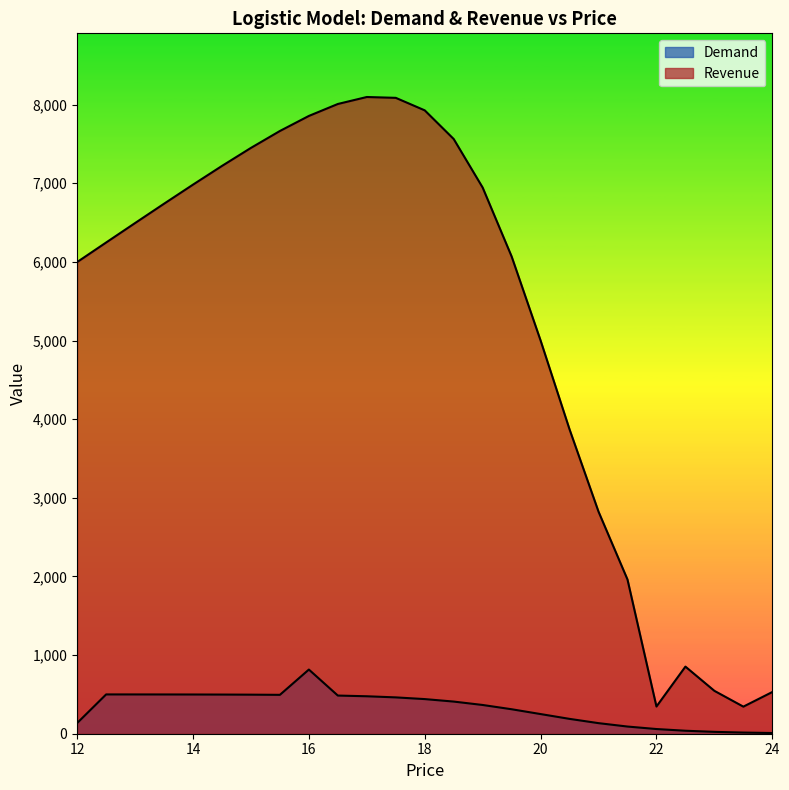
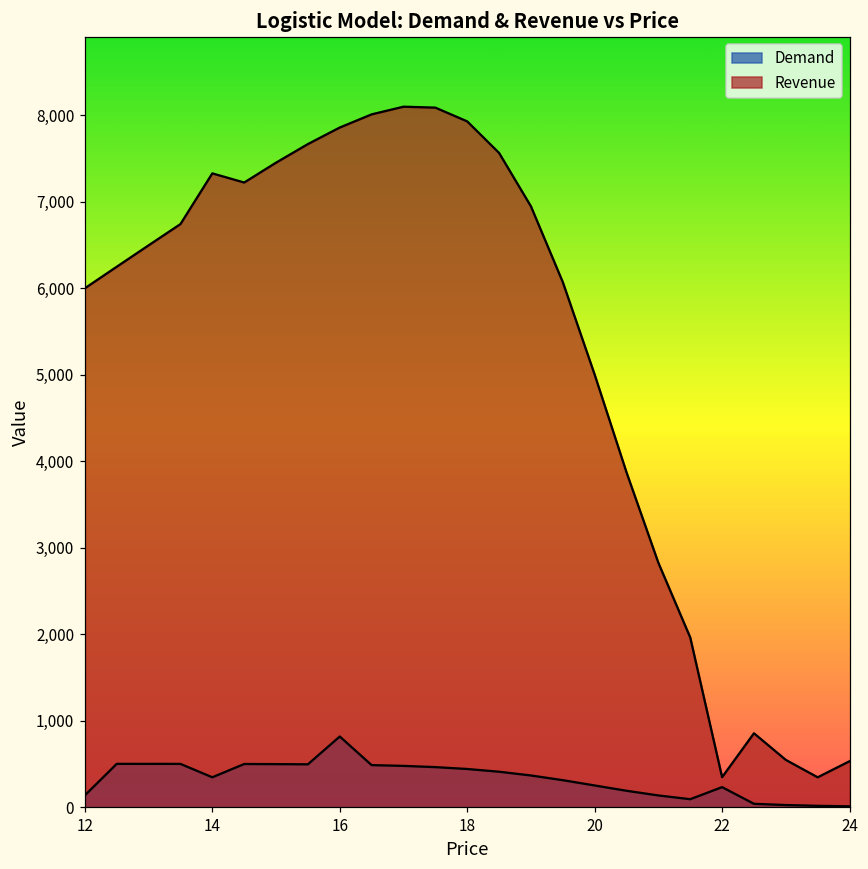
  {
    "Demand": {
      "12": "100",
-     "14": "500",
+     "14": "300",
      "16": "800",
      "18": "400",
      "20": "300",
-     "22": "100",
+     "22": "200",
      "24": "0"
    },
    "Revenue": {
      "12": "6,000",
-     "14": "7,000",
+     "14": "7,300",
      "16": "7,900",
      "18": "7,900",
      "20": "5,000",
      "22": "300",
      "24": "500"
    }
  }
